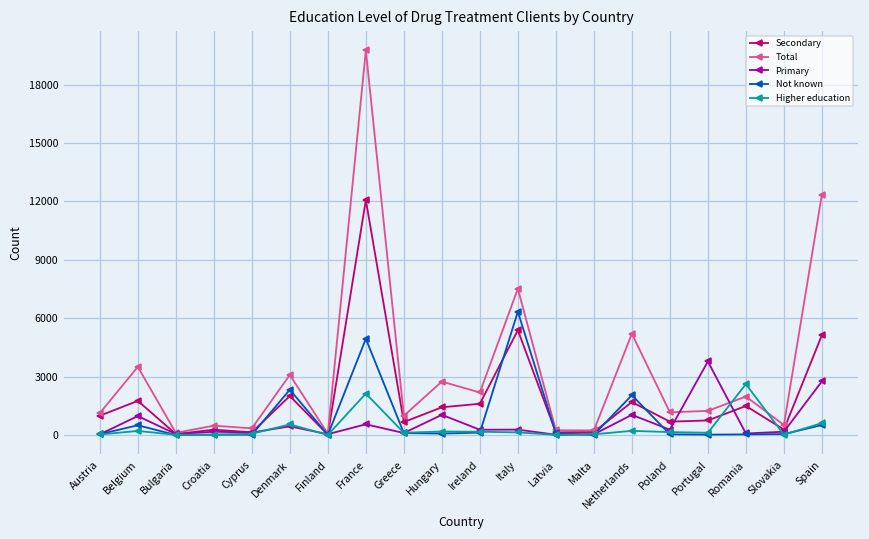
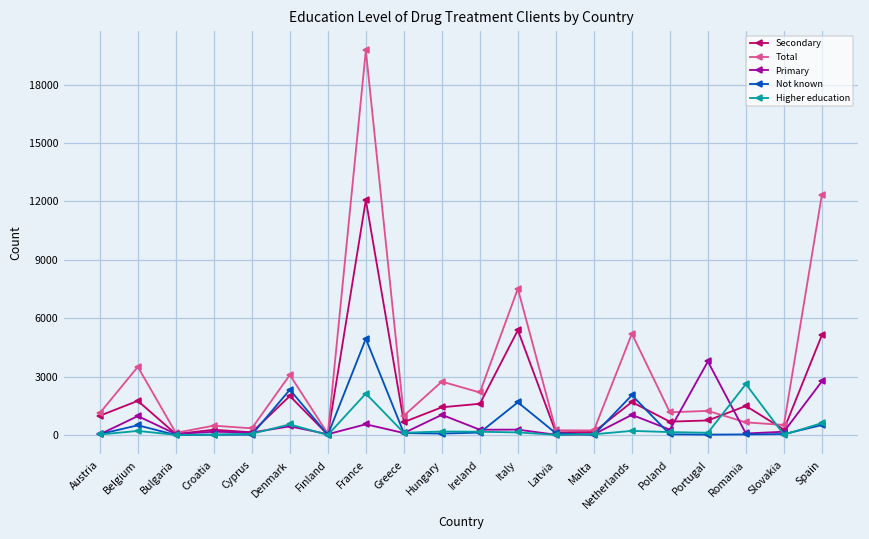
  {
    "Secondary": {
      "Belgium": 1800,
      "Denmark": 2000,
      "France": 12100,
      "Greece": 700,
      "Hungary": 1400,
      "Ireland": 1600,
      "Italy": 5400,
      "Netherlands": 1700,
      "Poland": 700,
      "Portugal": 700,
      "Romania": 1500,
      "Spain": 5100
    },
    "Total": {
      "Belgium": 3500,
      "Croatia": 500,
      "Cyprus": 300,
      "Denmark": 3100,
      "France": 19800,
      "Greece": 1000,
      "Hungary": 2700,
      "Ireland": 2200,
      "Italy": 7500,
      "Netherlands": 5200,
      "Poland": 1200,
      "Portugal": 1200,
-     "Romania": 2000,
+     "Romania": 600,
      "Slovakia": 500,
      "Spain": 12400
    },
    "Primary": {
      "Belgium": 1000,
      "France": 500,
      "Hungary": 1000,
      "Netherlands": 1000,
      "Portugal": 3800,
      "Spain": 2800
    },
    "Not known": {
      "Belgium": 500,
      "Denmark": 2300,
      "France": 4900,
-     "Italy": 6300,
+     "Italy": 1700,
      "Netherlands": 2000
    },
    "Higher education": {
      "Belgium": 200,
      "France": 2100,
      "Netherlands": 200,
      "Romania": 2600
    }
  }
